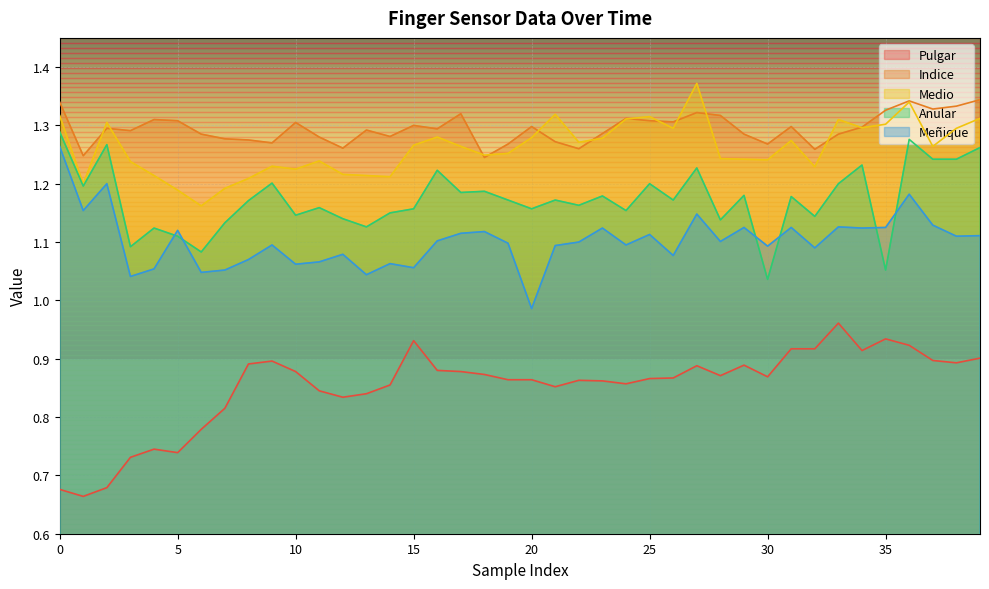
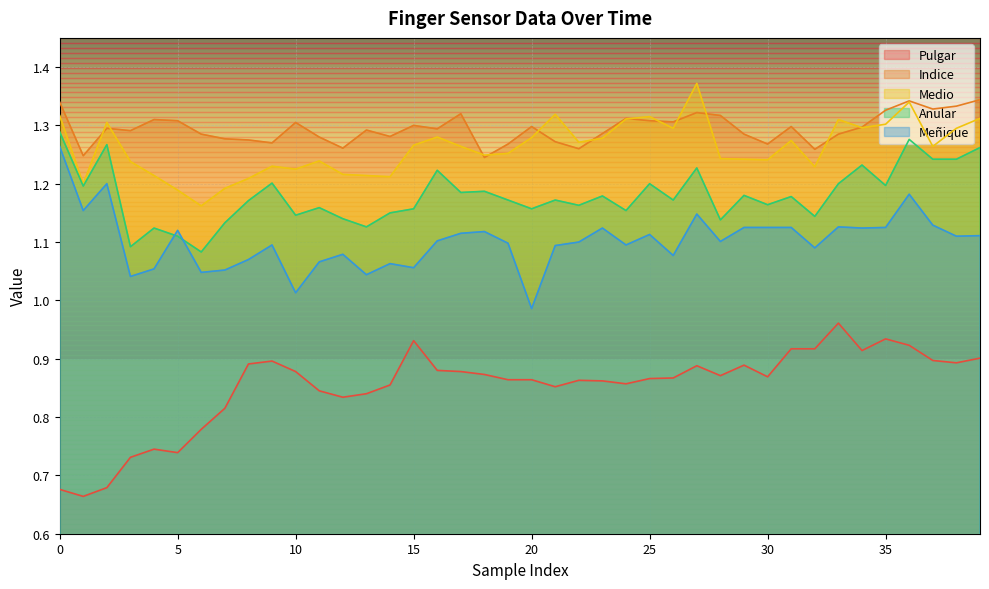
  {
    "Anular": {
      "0": 1.29,
      "5": 1.11,
      "10": 1.15,
      "15": 1.16,
      "20": 1.16,
      "25": 1.20,
-     "30": 1.04,
-     "35": 1.05
+     "30": 1.16,
+     "35": 1.20
    },
    "Meñique": {
      "0": 1.26,
      "5": 1.12,
-     "10": 1.06,
+     "10": 1.01,
      "15": 1.06,
      "20": 0.99,
      "25": 1.11,
-     "30": 1.09,
+     "30": 1.13,
      "35": 1.13
    }
  }
